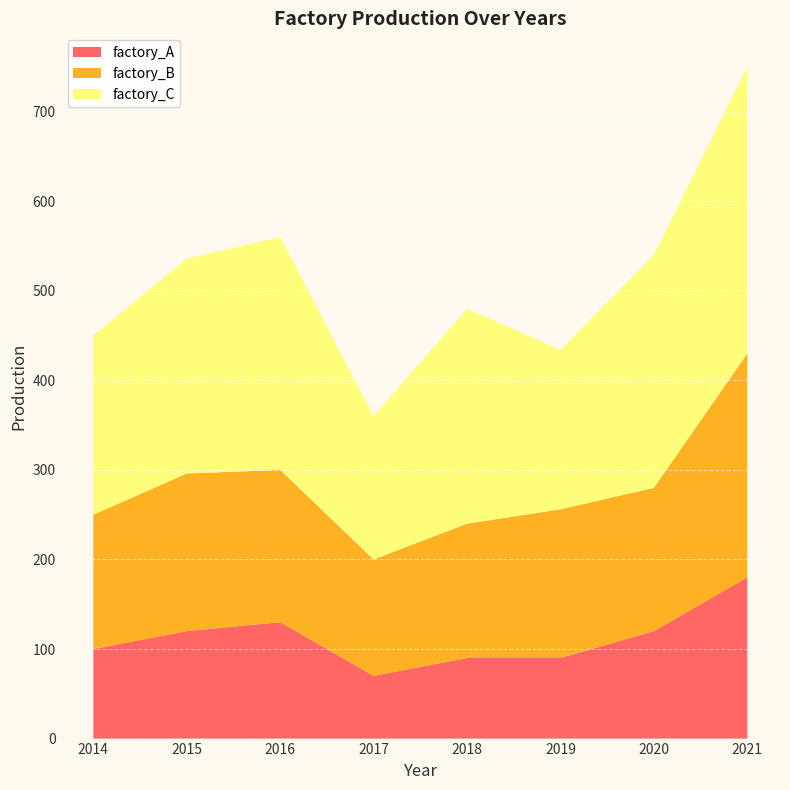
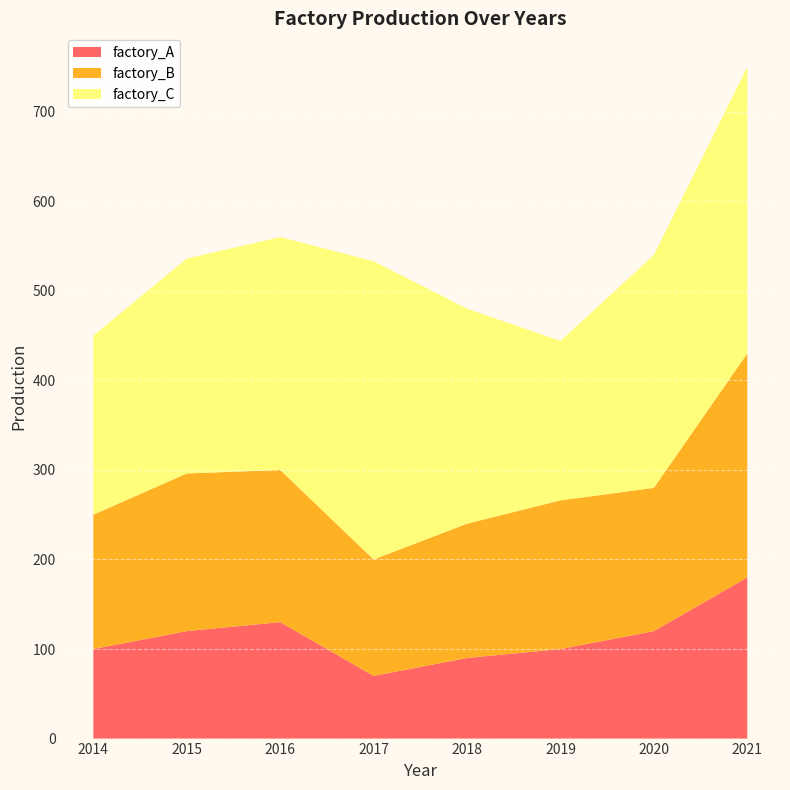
  {
    "factory_A": {
      "2014": 100,
      "2015": 120,
      "2016": 130,
      "2017": 70,
      "2018": 90,
-     "2019": 90,
+     "2019": 100,
      "2020": 120,
      "2021": 180
    },
    "factory_B": {
      "2014": 150,
      "2015": 180,
      "2016": 170,
      "2017": 130,
      "2018": 150,
      "2019": 170,
      "2020": 160,
      "2021": 250
    },
    "factory_C": {
      "2014": 200,
      "2015": 240,
      "2016": 260,
-     "2017": 160,
+     "2017": 330,
      "2018": 240,
      "2019": 180,
      "2020": 260,
      "2021": 320
    }
  }
